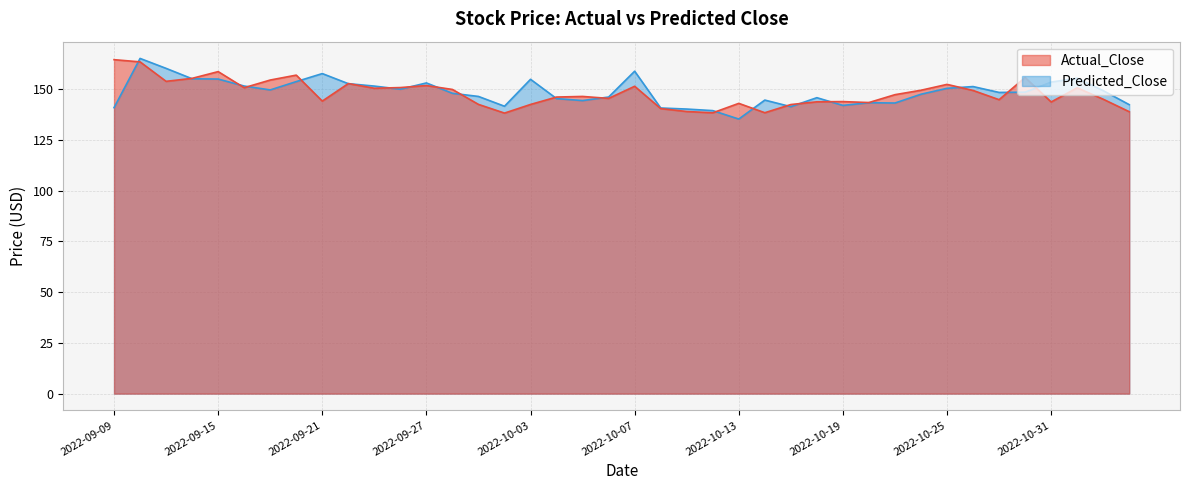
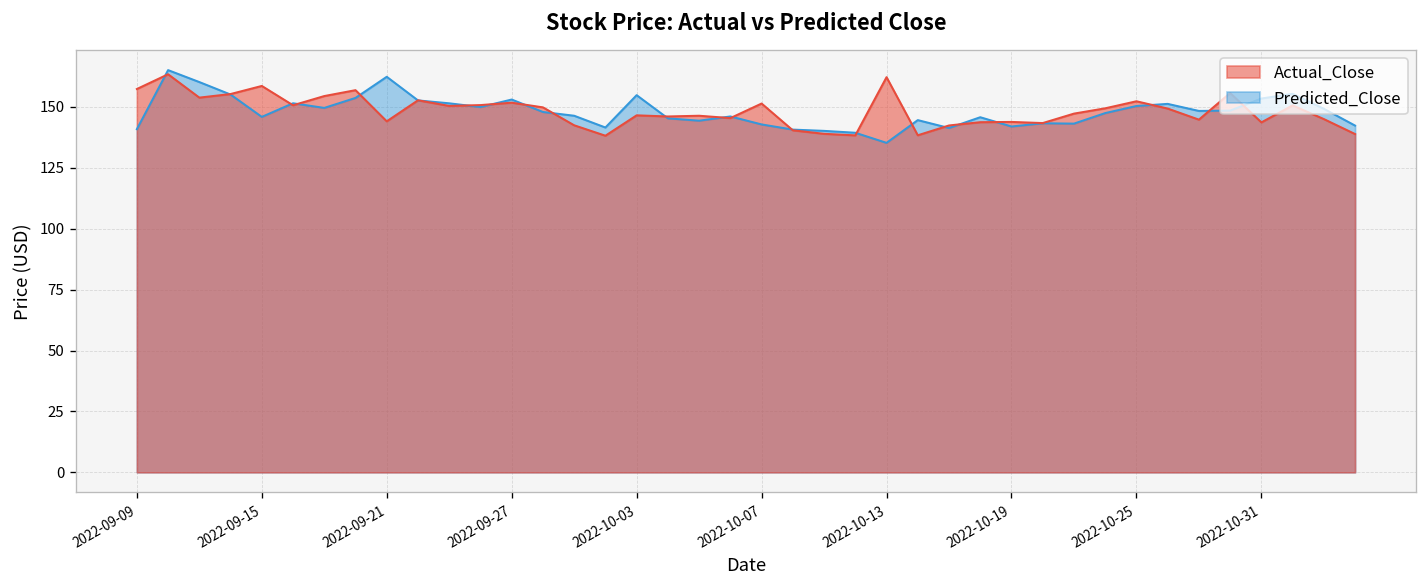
  {
    "Actual_Close": {
-     "2022-09-09": 165,
+     "2022-09-09": 157,
      "2022-09-15": 159,
      "2022-09-21": 144,
      "2022-09-27": 152,
-     "2022-10-03": 142,
+     "2022-10-03": 147,
      "2022-10-07": 151,
-     "2022-10-13": 143,
+     "2022-10-13": 162,
      "2022-10-19": 144,
      "2022-10-25": 152,
      "2022-10-31": 144
    },
    "Predicted_Close": {
      "2022-09-09": 141,
-     "2022-09-15": 155,
-     "2022-09-21": 158,
+     "2022-09-15": 146,
+     "2022-09-21": 162,
      "2022-09-27": 153,
      "2022-10-03": 155,
-     "2022-10-07": 159,
+     "2022-10-07": 143,
      "2022-10-13": 135,
      "2022-10-19": 142,
      "2022-10-25": 150
    }
  }
